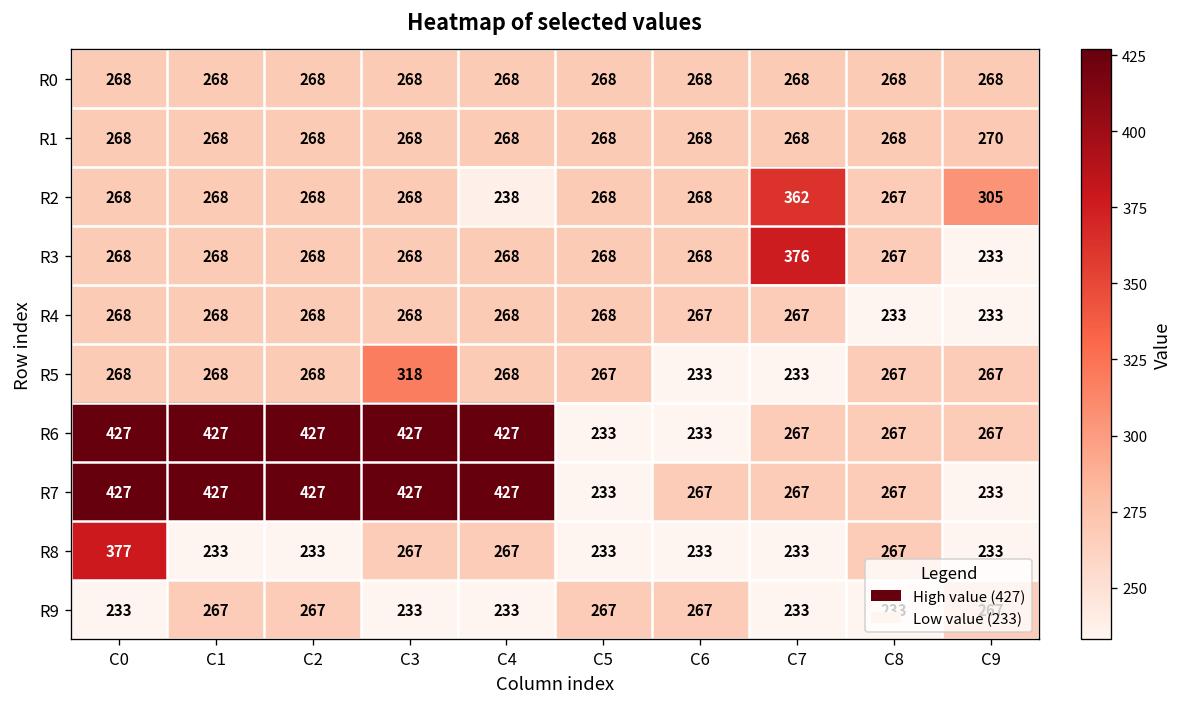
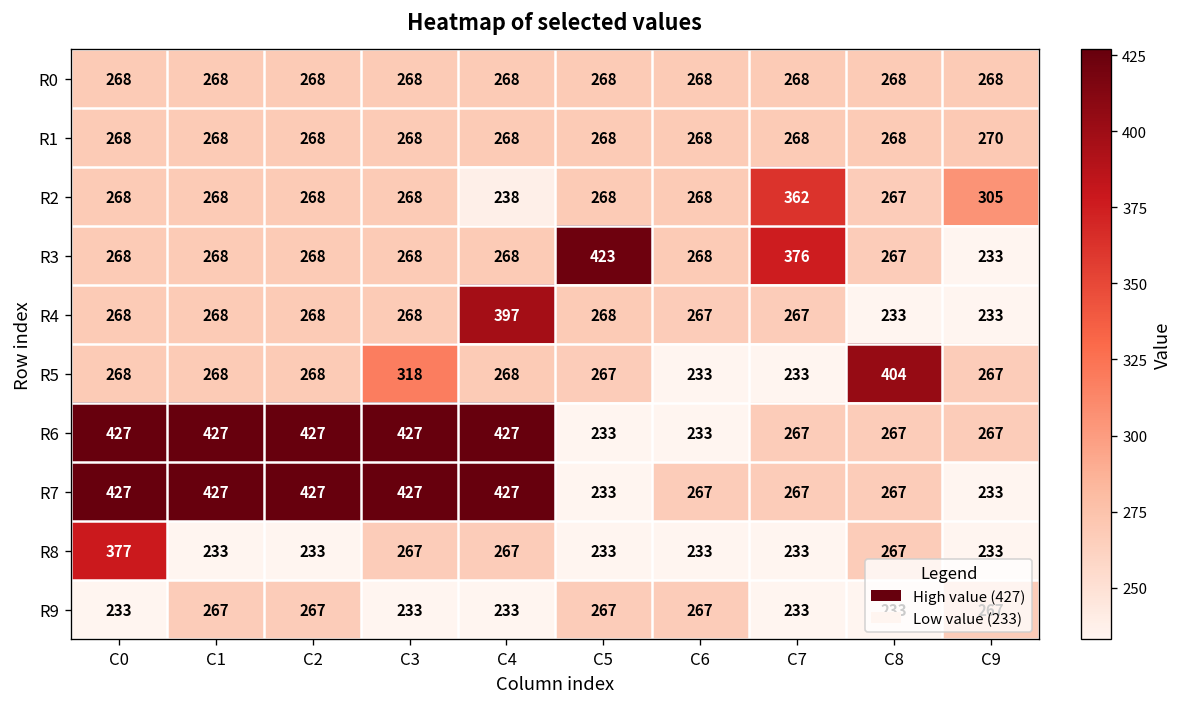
  {
    "R0": {
      "C0": 268,
      "C1": 268,
      "C2": 268,
      "C3": 268,
      "C4": 268,
      "C5": 268,
      "C6": 268,
      "C7": 268,
      "C8": 268,
      "C9": 268
    },
    "R1": {
      "C0": 268,
      "C1": 268,
      "C2": 268,
      "C3": 268,
      "C4": 268,
      "C5": 268,
      "C6": 268,
      "C7": 268,
      "C8": 268,
      "C9": 270
    },
    "R2": {
      "C0": 268,
      "C1": 268,
      "C2": 268,
      "C3": 268,
      "C4": 238,
      "C5": 268,
      "C6": 268,
      "C7": 362,
      "C8": 267,
      "C9": 305
    },
    "R3": {
      "C0": 268,
      "C1": 268,
      "C2": 268,
      "C3": 268,
      "C4": 268,
-     "C5": 268,
+     "C5": 423,
      "C6": 268,
      "C7": 376,
      "C8": 267,
      "C9": 233
    },
    "R4": {
      "C0": 268,
      "C1": 268,
      "C2": 268,
      "C3": 268,
-     "C4": 268,
+     "C4": 397,
      "C5": 268,
      "C6": 267,
      "C7": 267,
      "C8": 233,
      "C9": 233
    },
    "R5": {
      "C0": 268,
      "C1": 268,
      "C2": 268,
      "C3": 318,
      "C4": 268,
      "C5": 267,
      "C6": 233,
      "C7": 233,
-     "C8": 267,
+     "C8": 404,
      "C9": 267
    },
    "R6": {
      "C0": 427,
      "C1": 427,
      "C2": 427,
      "C3": 427,
      "C4": 427,
      "C5": 233,
      "C6": 233,
      "C7": 267,
      "C8": 267,
      "C9": 267
    },
    "R7": {
      "C0": 427,
      "C1": 427,
      "C2": 427,
      "C3": 427,
      "C4": 427,
      "C5": 233,
      "C6": 267,
      "C7": 267,
      "C8": 267,
      "C9": 233
    },
    "R8": {
      "C0": 377,
      "C1": 233,
      "C2": 233,
      "C3": 267,
      "C4": 267,
      "C5": 233,
      "C6": 233,
      "C7": 233
    },
    "R9": {
      "C0": 233,
      "C1": 267,
      "C2": 267,
      "C3": 233,
      "C4": 233,
      "C5": 267,
      "C6": 267,
      "C7": 233
    }
  }
